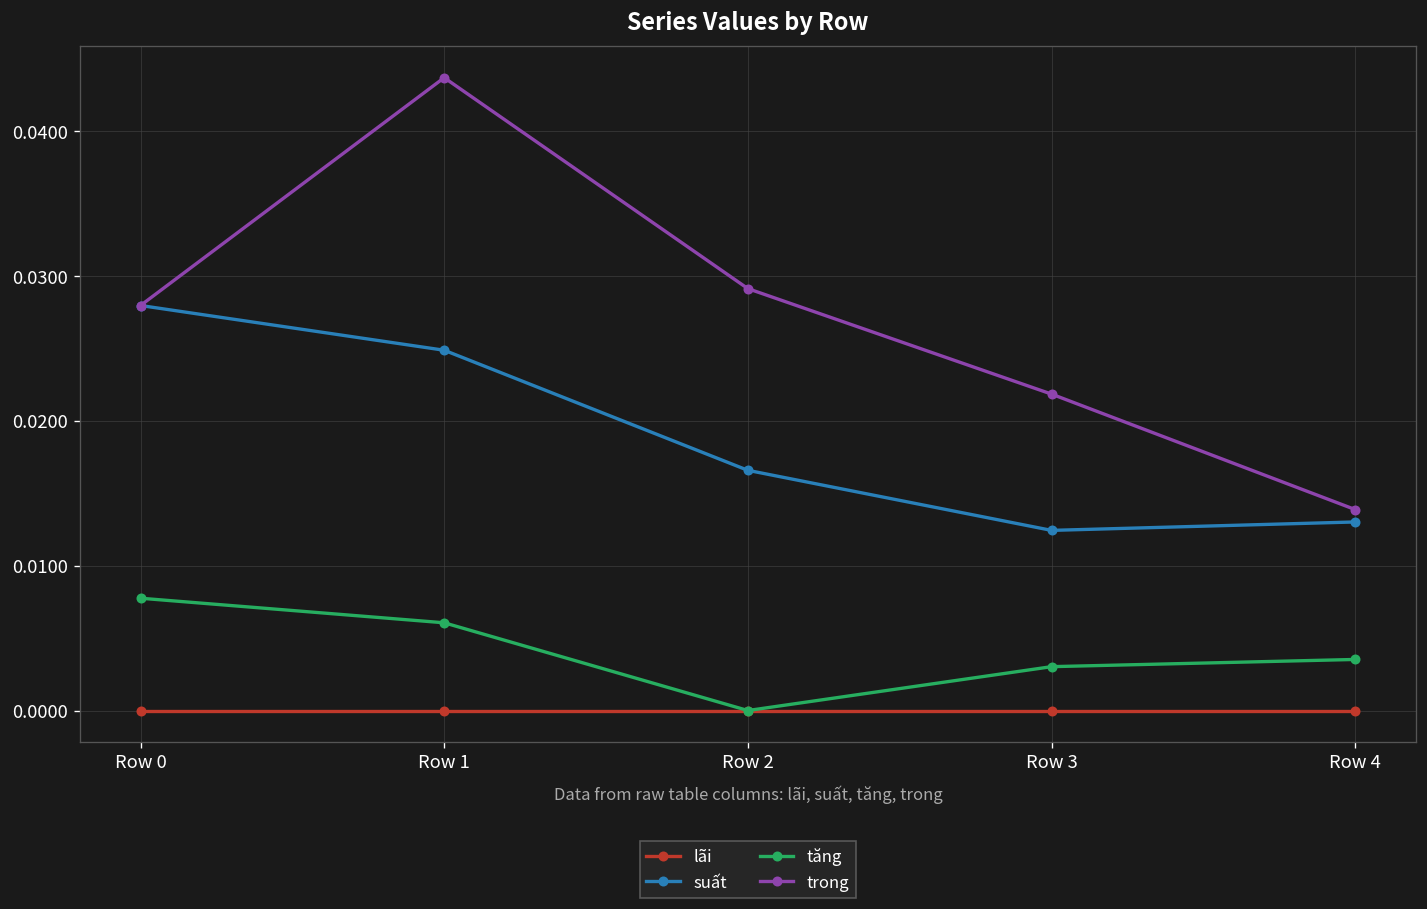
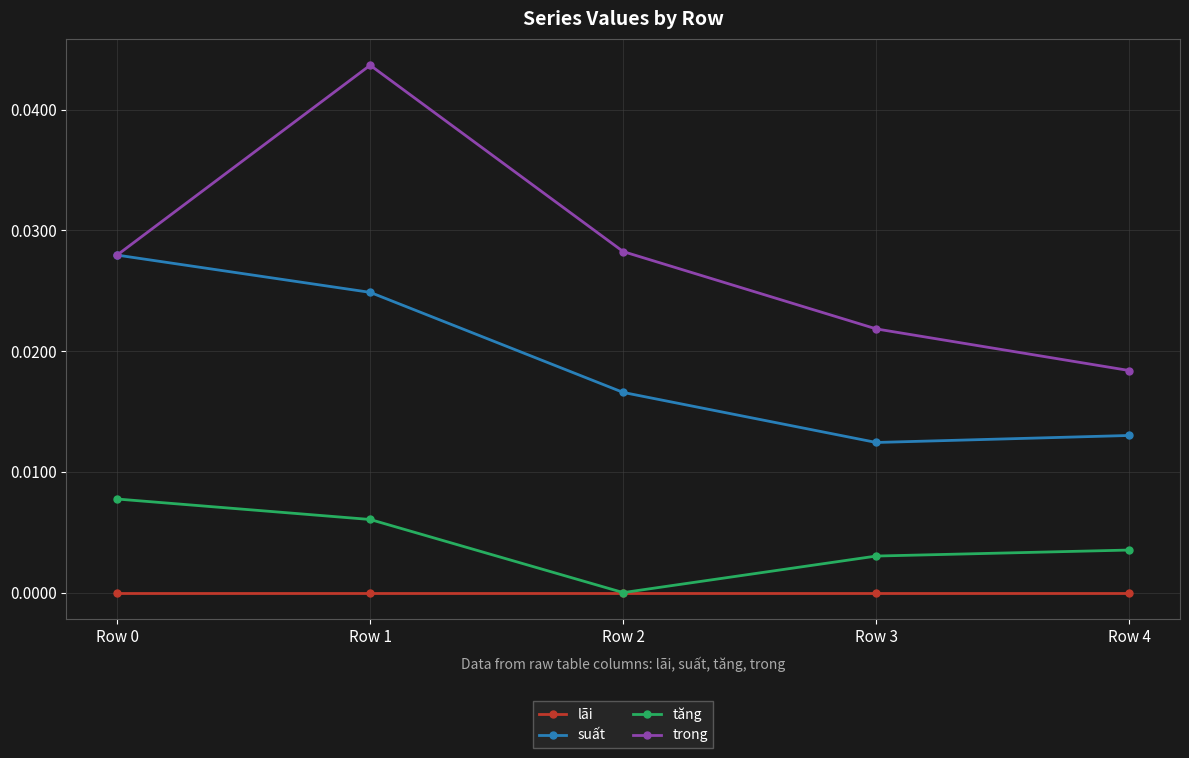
  {
    "lãi": {
      "Row 0": 0.0000,
      "Row 1": 0.0000,
      "Row 3": 0.0000,
      "Row 4": 0.0000
    },
    "suất": {
      "Row 1": 0.0249,
      "Row 2": 0.0166,
      "Row 3": 0.0124,
      "Row 4": 0.0130
    },
    "tăng": {
      "Row 0": 0.0078,
      "Row 1": 0.0061,
      "Row 3": 0.0030,
      "Row 4": 0.0035
    },
    "trong": {
      "Row 1": 0.0437,
-     "Row 2": 0.0291,
+     "Row 2": 0.0282,
      "Row 3": 0.0218,
-     "Row 4": 0.0139
+     "Row 4": 0.0184
    }
  }
